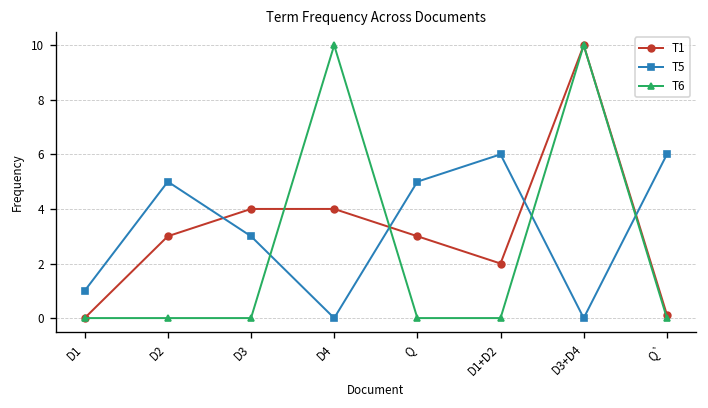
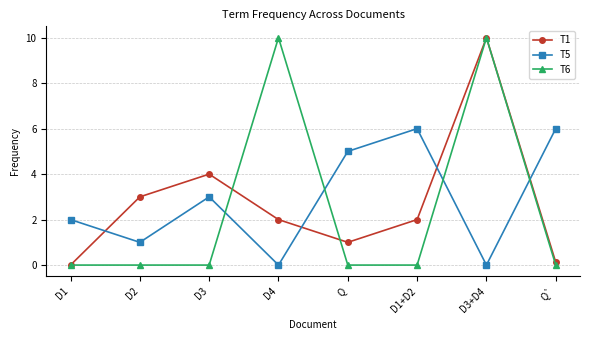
  {
    "T1": {
      "D2": 3,
      "D3": 4,
-     "D4": 4,
-     "Q": 3,
+     "D4": 2,
+     "Q": 1,
      "D1+D2": 2,
      "Q`": 0.1
    },
    "T5": {
-     "D1": 1,
-     "D2": 5,
+     "D1": 2,
+     "D2": 1,
      "D3": 3,
      "D4": 0,
      "Q": 5,
      "D1+D2": 6,
      "D3+D4": 0,
      "Q`": 6
    },
    "T6": {
      "D2": 0,
      "D3": 0,
      "D4": 10,
      "Q": 0,
      "D1+D2": 0,
      "Q`": 0
    }
  }
